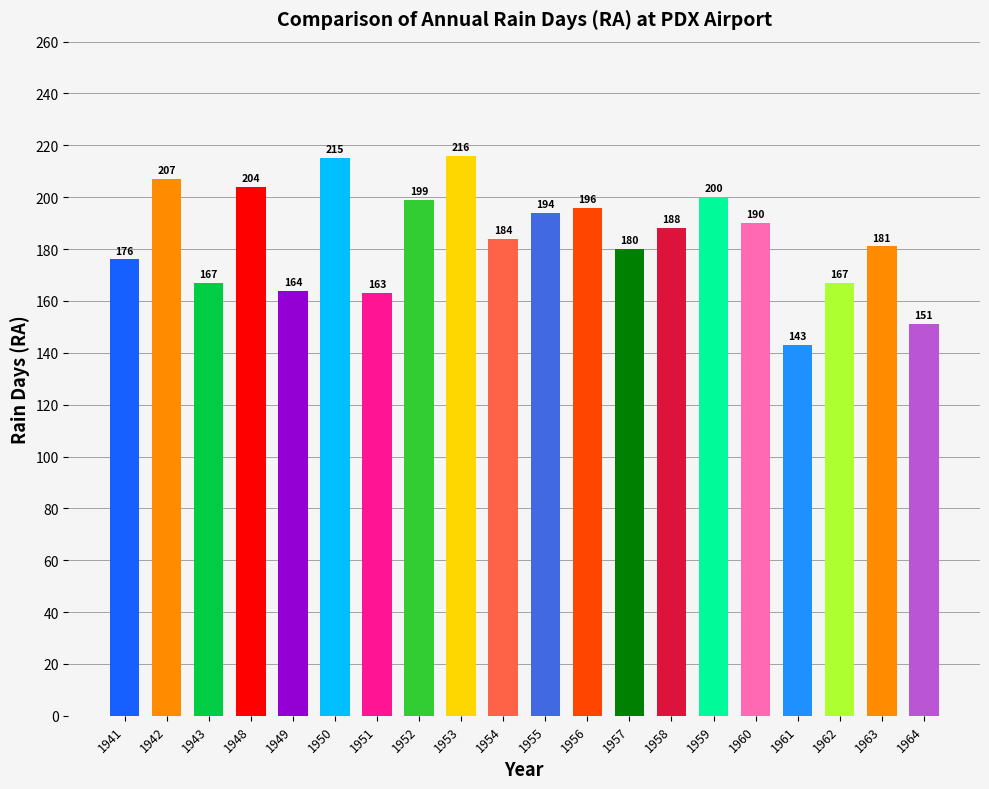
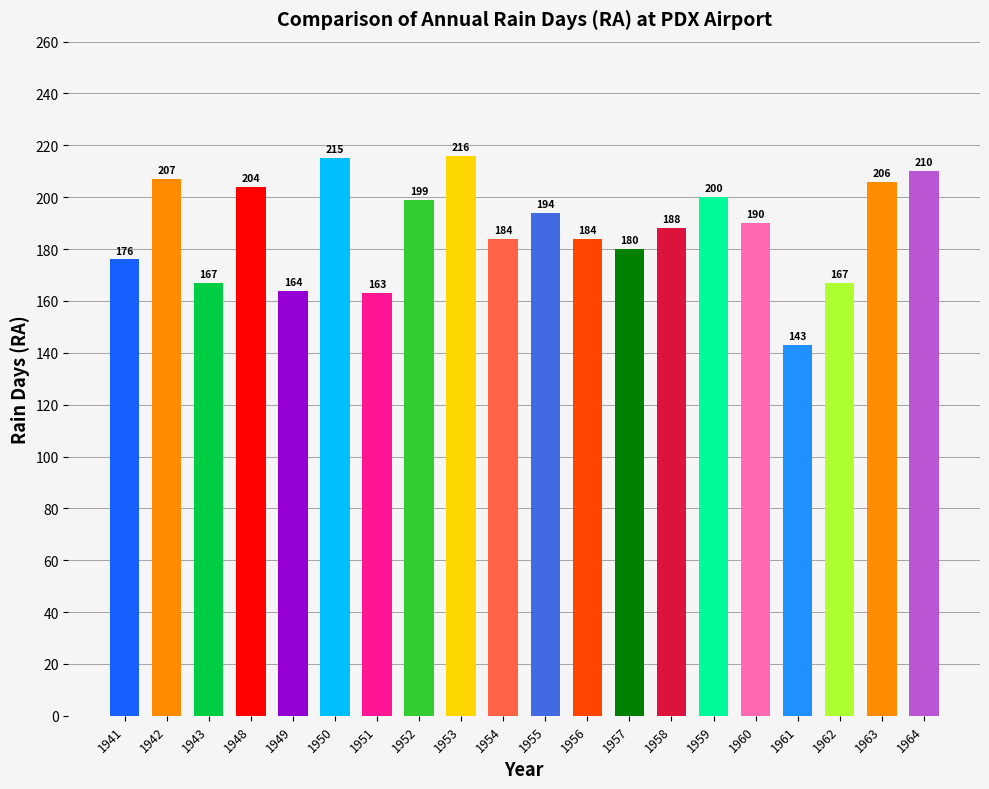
  {
    "1941": 176,
    "1942": 207,
    "1943": 167,
    "1948": 204,
    "1949": 164,
    "1950": 215,
    "1951": 163,
    "1952": 199,
    "1953": 216,
    "1954": 184,
    "1955": 194,
-   "1956": 196,
+   "1956": 184,
    "1957": 180,
    "1958": 188,
    "1959": 200,
    "1960": 190,
    "1961": 143,
    "1962": 167,
-   "1963": 181,
-   "1964": 151
+   "1963": 206,
+   "1964": 210
  }
